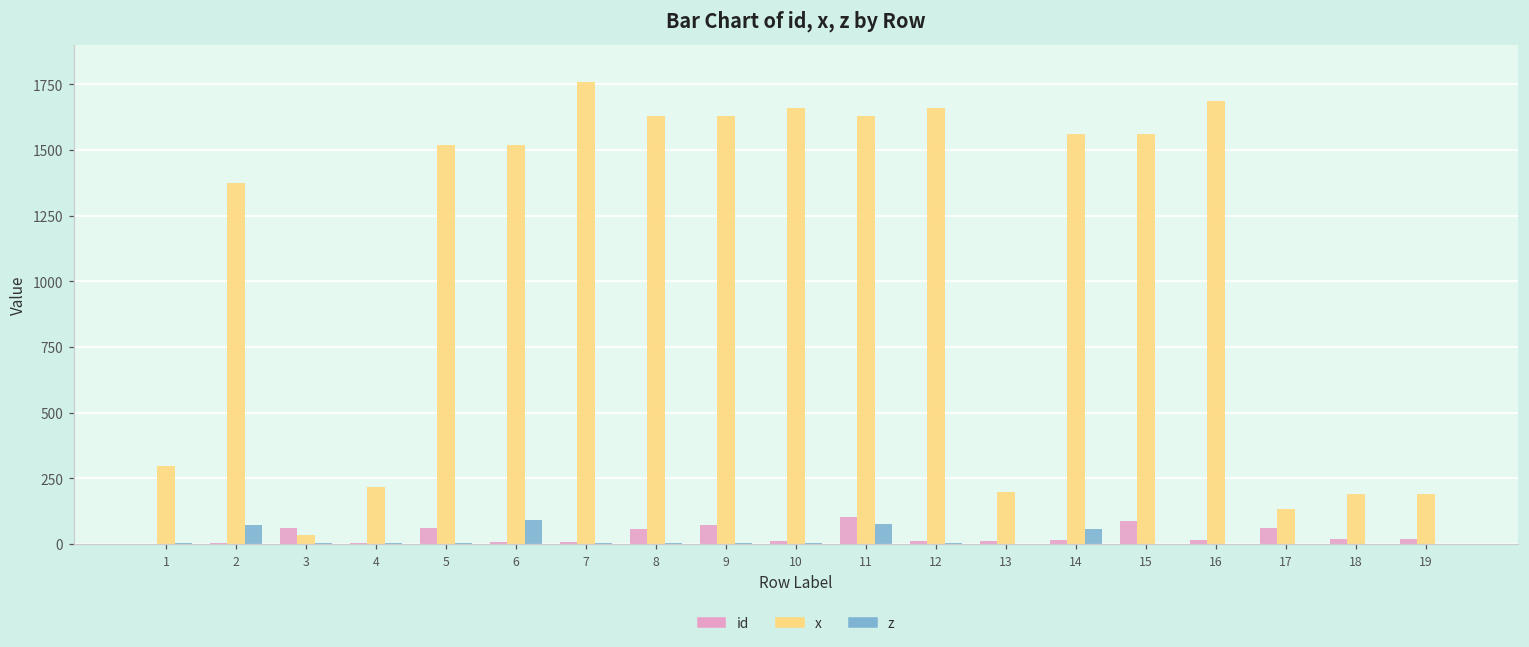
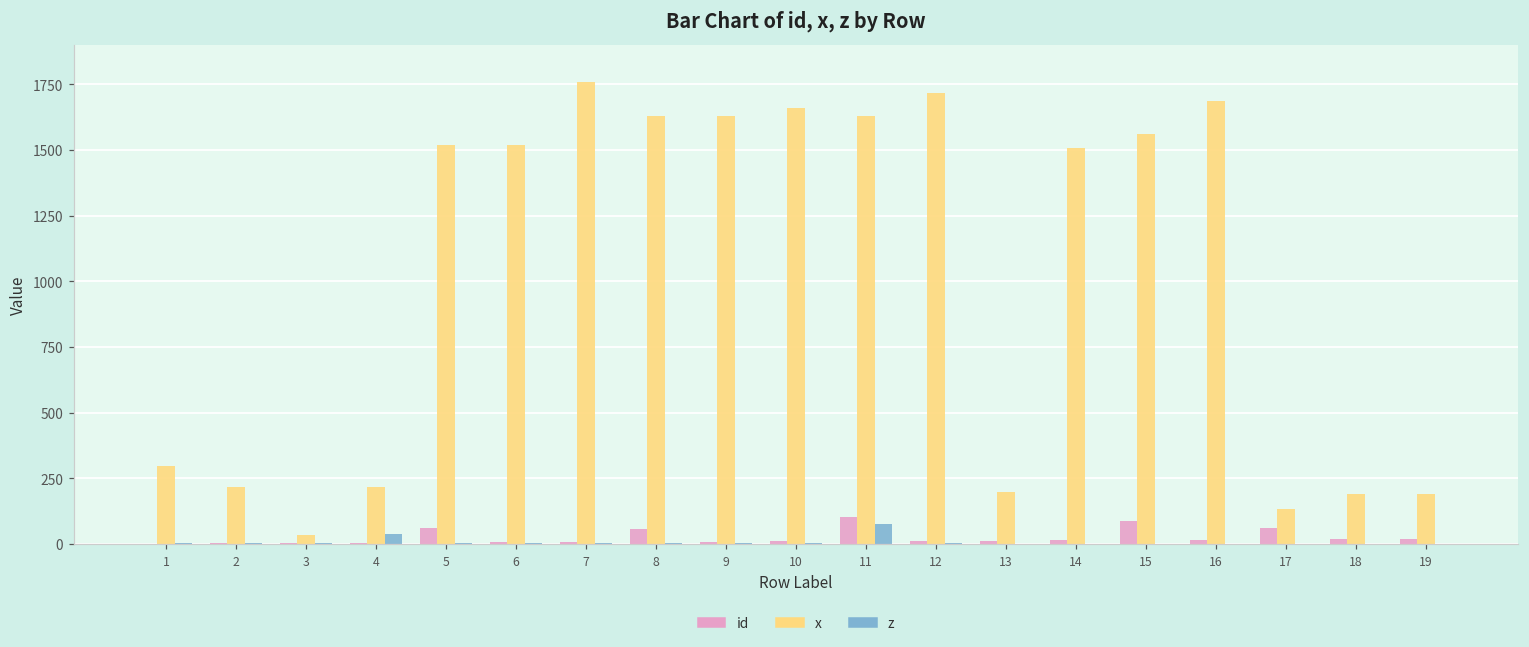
  {
    "id": {
-     "3": 60,
+     "3": 0,
      "5": 60,
      "8": 60,
-     "9": 70,
+     "9": 10,
      "11": 100,
      "12": 10,
      "13": 10,
      "14": 10,
      "15": 90,
      "16": 20,
      "17": 60,
      "18": 20,
      "19": 20
    },
    "x": {
      "1": 300,
-     "2": 1380,
+     "2": 220,
      "3": 30,
      "4": 220,
      "5": 1520,
      "6": 1520,
      "7": 1760,
      "8": 1630,
      "9": 1630,
      "10": 1660,
      "11": 1630,
-     "12": 1660,
+     "12": 1720,
      "13": 200,
-     "14": 1560,
+     "14": 1510,
      "15": 1560,
      "16": 1690,
      "17": 130,
      "18": 190,
      "19": 190
    },
    "z": {
-     "2": 70,
-     "4": 0,
-     "6": 90,
+     "2": 0,
+     "4": 40,
+     "6": 0,
      "11": 80,
-     "14": 60
+     "14": 0
    }
  }
